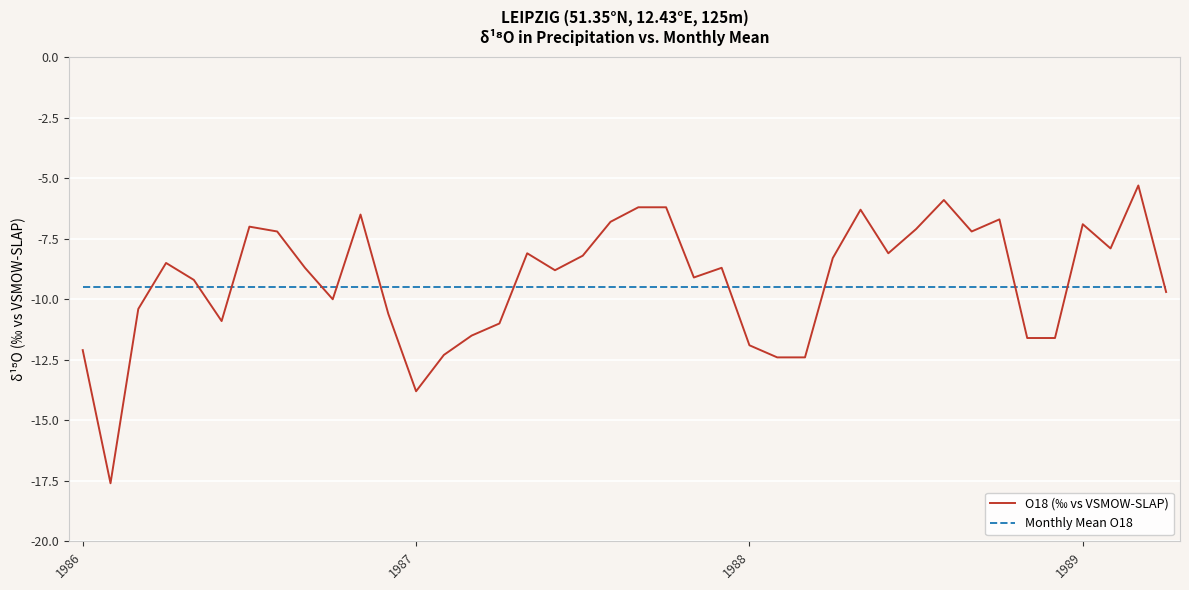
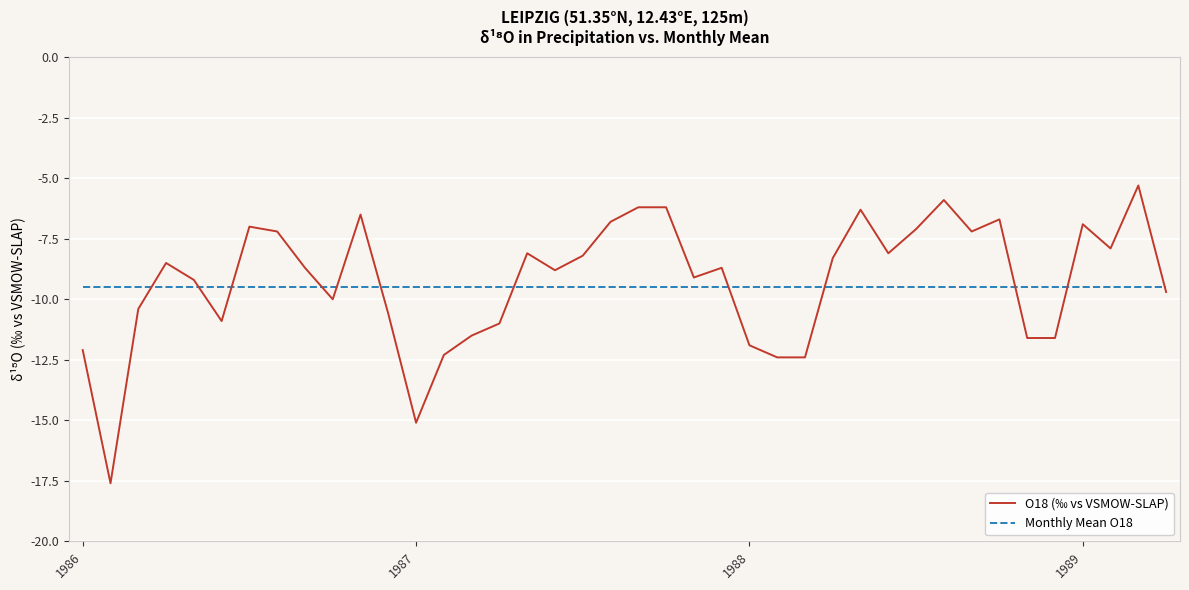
  {
    "O18 (‰ vs VSMOW-SLAP)": {
      "1986": -12.1,
-     "1987": -13.8,
+     "1987": -15.1,
      "1988": -11.9,
      "1989": -6.9
    },
    "Monthly Mean O18": {
      "1986": -9.5,
      "1987": -9.5,
      "1988": -9.5,
      "1989": -9.5
    }
  }
